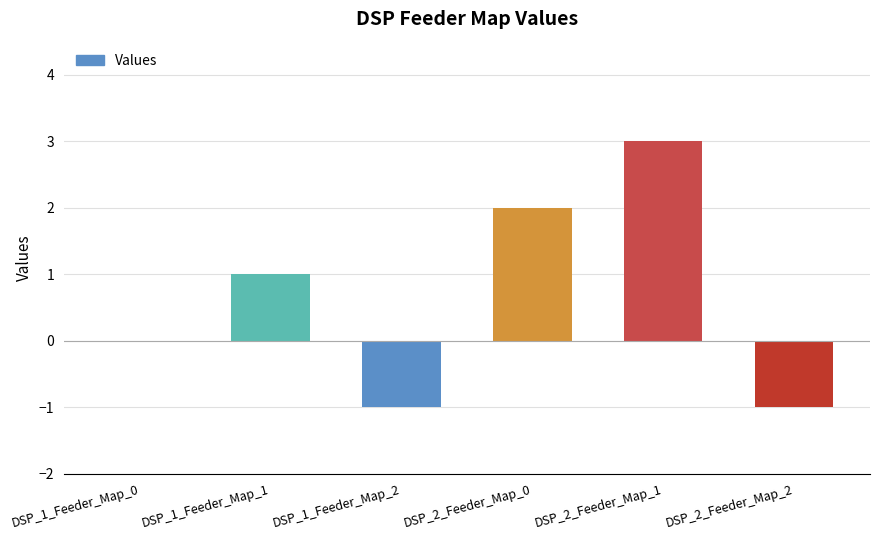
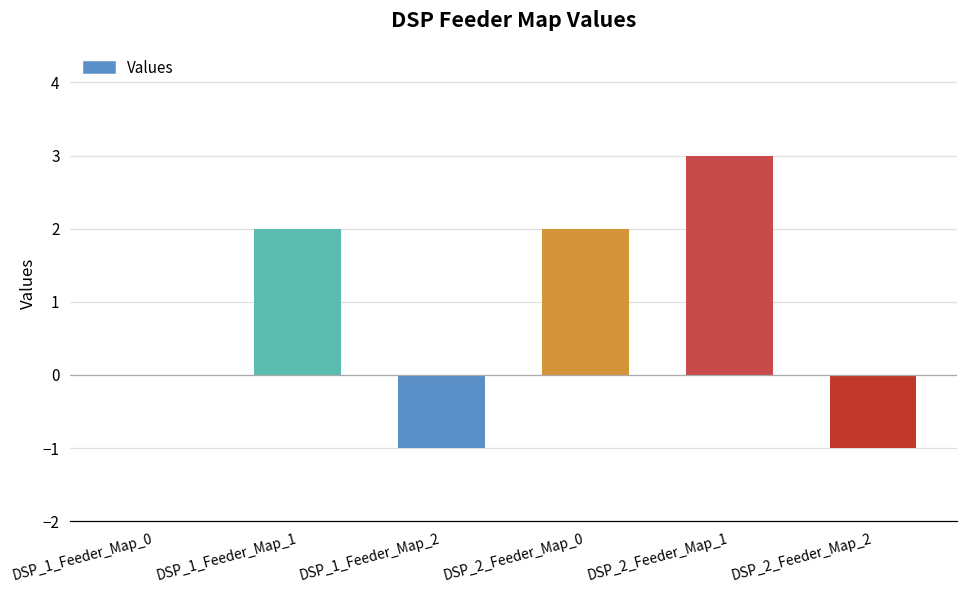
  {
    "DSP_1_Feeder_Map_0": 0,
-   "DSP_1_Feeder_Map_1": 1,
+   "DSP_1_Feeder_Map_1": 2,
    "DSP_1_Feeder_Map_2": -1,
    "DSP_2_Feeder_Map_0": 2,
    "DSP_2_Feeder_Map_1": 3,
    "DSP_2_Feeder_Map_2": -1
  }
